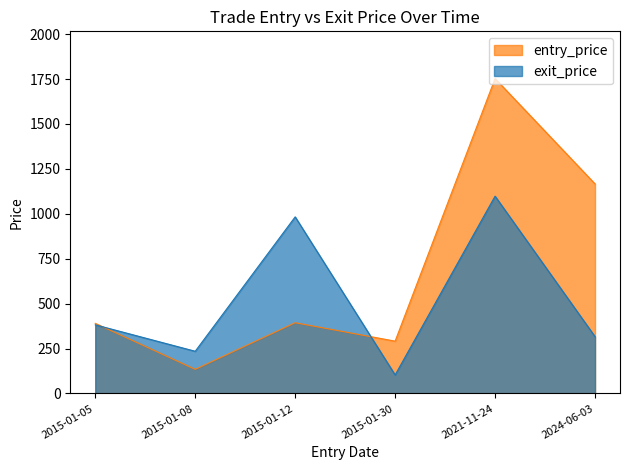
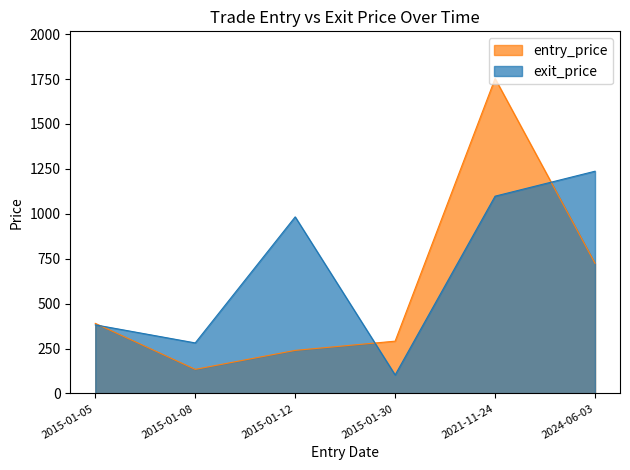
  {
    "entry_price": {
      "2015-01-08": 130,
-     "2015-01-12": 390,
+     "2015-01-12": 240,
      "2015-01-30": 290,
-     "2024-06-03": 1170
+     "2024-06-03": 720
    },
    "exit_price": {
-     "2015-01-08": 230,
+     "2015-01-08": 280,
      "2015-01-12": 980,
      "2015-01-30": 100,
      "2021-11-24": 1100,
-     "2024-06-03": 320
+     "2024-06-03": 1240
    }
  }
